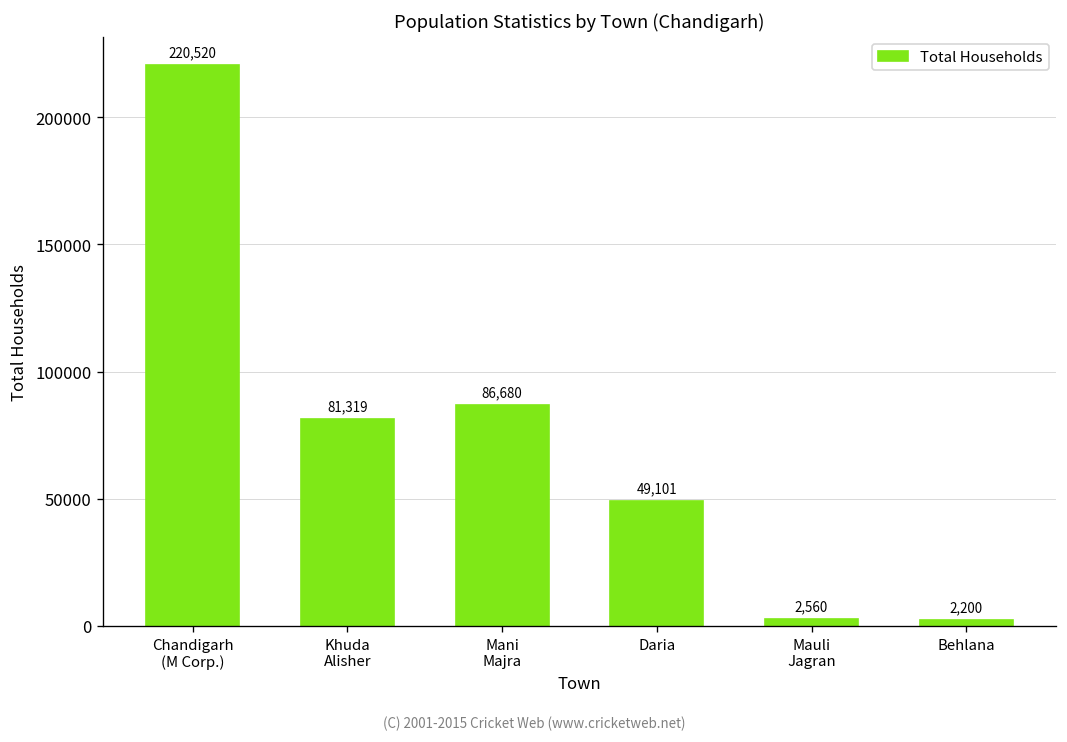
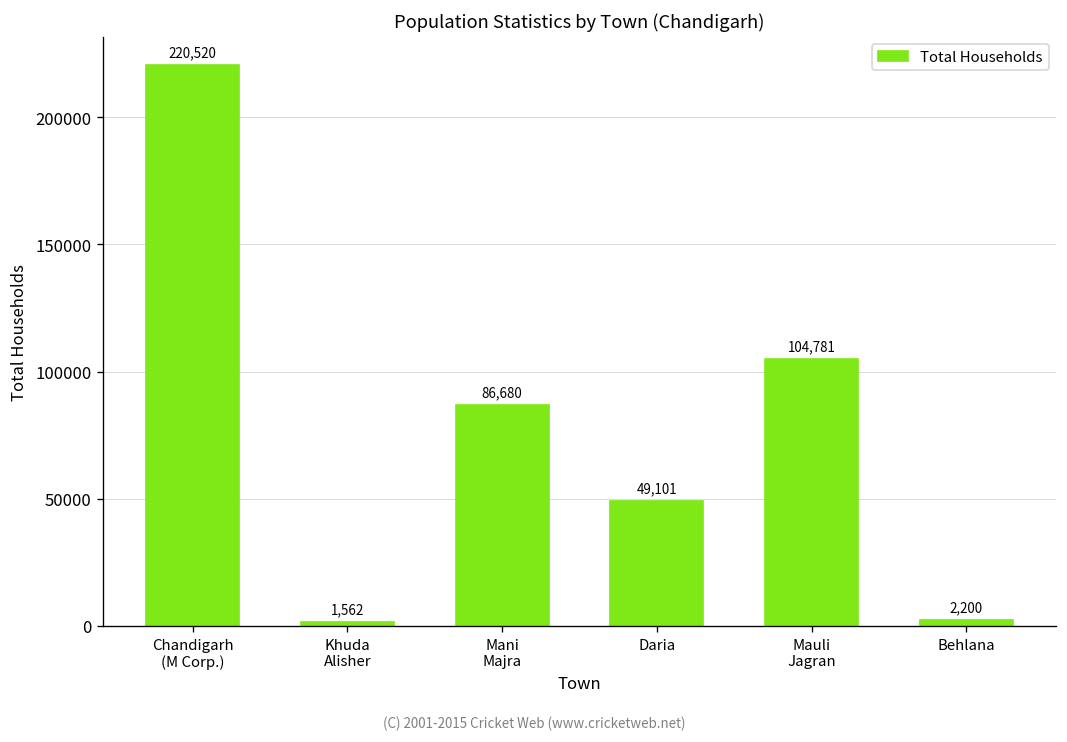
  {
    "Chandigarh (M Corp.)": "220,520",
-   "Khuda Alisher": "81,319",
+   "Khuda Alisher": "1,562",
    "Mani Majra": "86,680",
    "Daria": "49,101",
-   "Mauli Jagran": "2,560",
+   "Mauli Jagran": "104,781",
    "Behlana": "2,200"
  }
